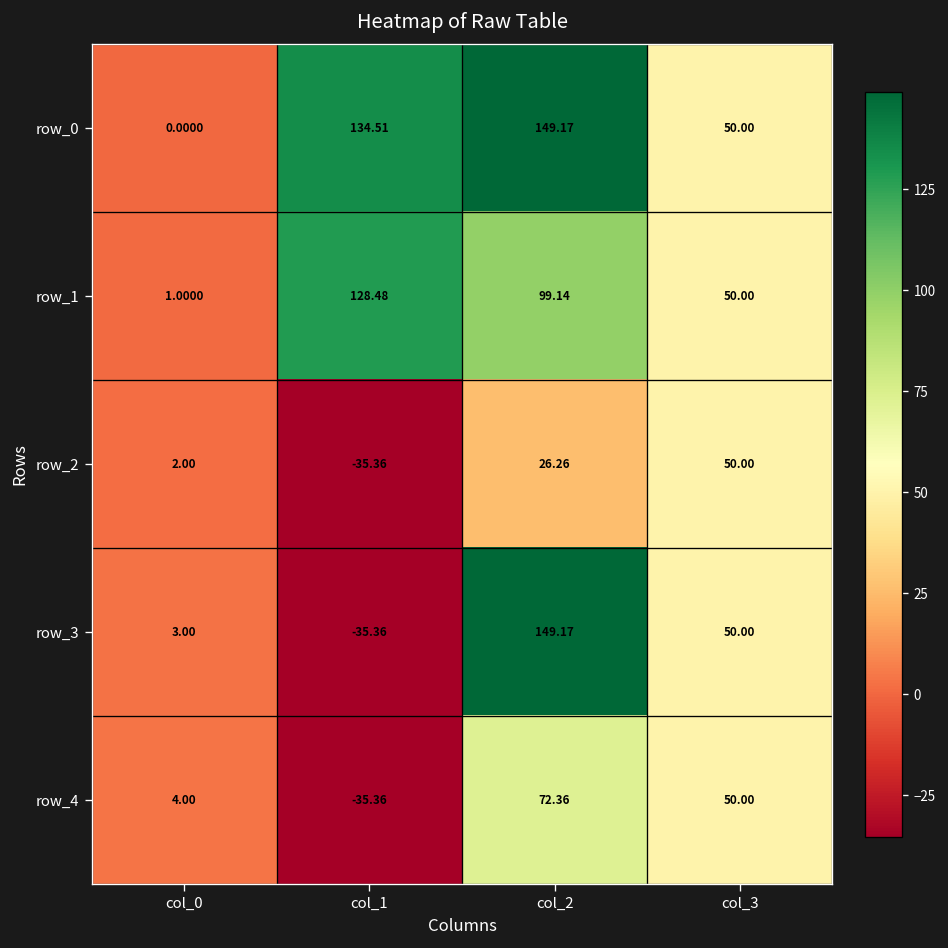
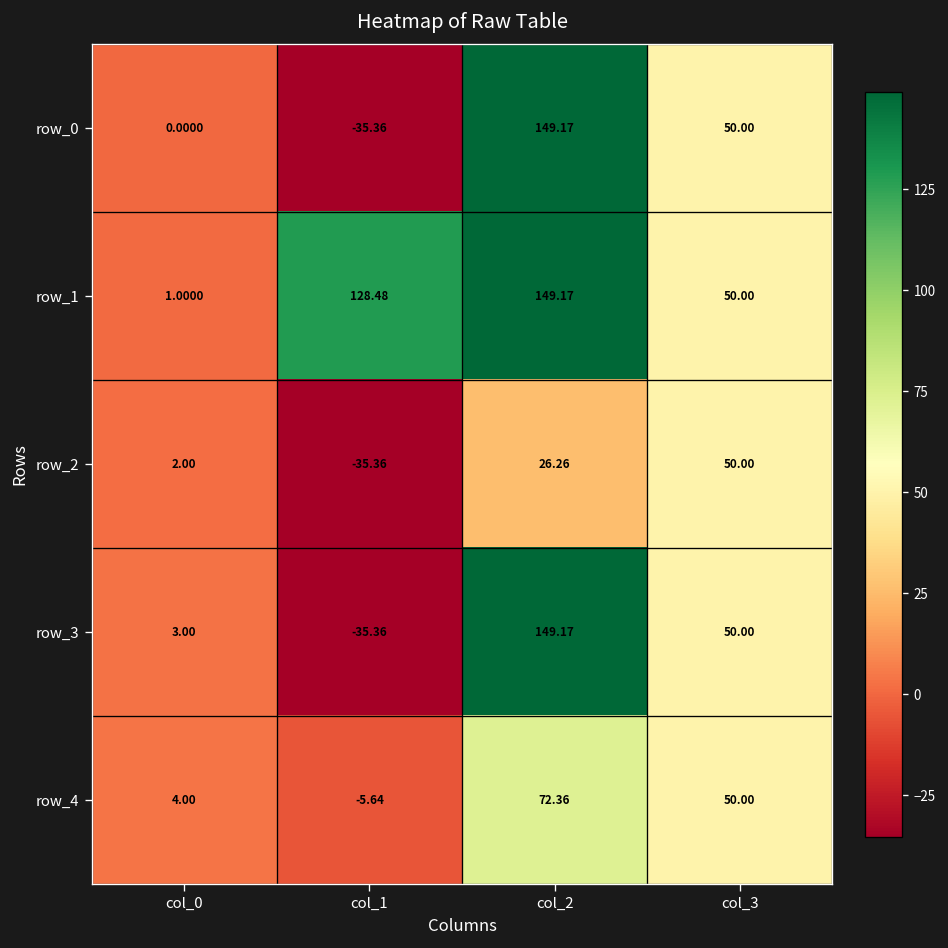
  {
    "row_0": {
      "col_0": 0.0000,
-     "col_1": 134.51,
+     "col_1": -35.36,
      "col_2": 149.17,
      "col_3": 50.00
    },
    "row_1": {
      "col_0": 1.0000,
      "col_1": 128.48,
-     "col_2": 99.14,
+     "col_2": 149.17,
      "col_3": 50.00
    },
    "row_2": {
      "col_0": 2.00,
      "col_1": -35.36,
      "col_2": 26.26,
      "col_3": 50.00
    },
    "row_3": {
      "col_0": 3.00,
      "col_1": -35.36,
      "col_2": 149.17,
      "col_3": 50.00
    },
    "row_4": {
      "col_0": 4.00,
-     "col_1": -35.36,
+     "col_1": -5.64,
      "col_2": 72.36,
      "col_3": 50.00
    }
  }
